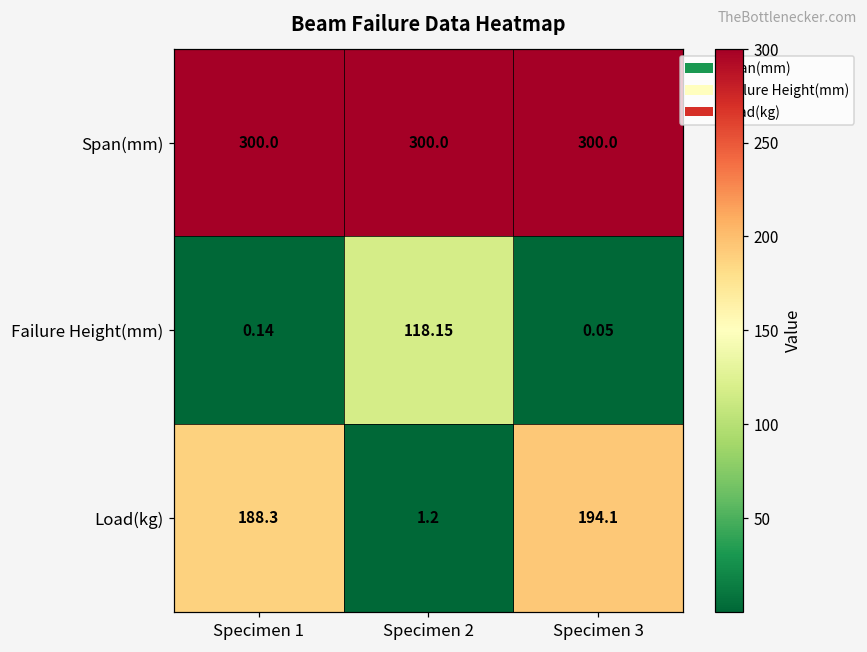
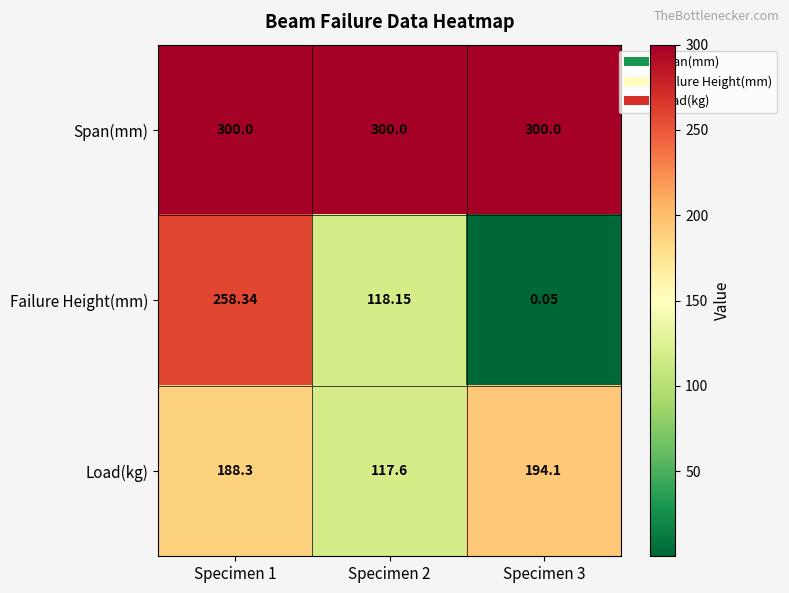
  {
    "Span(mm)": {
      "Specimen 1": 300.0,
      "Specimen 2": 300.0,
      "Specimen 3": 300.0
    },
    "Failure Height(mm)": {
-     "Specimen 1": 0.14,
+     "Specimen 1": 258.34,
      "Specimen 2": 118.15,
      "Specimen 3": 0.05
    },
    "Load(kg)": {
      "Specimen 1": 188.3,
-     "Specimen 2": 1.2,
+     "Specimen 2": 117.6,
      "Specimen 3": 194.1
    }
  }
